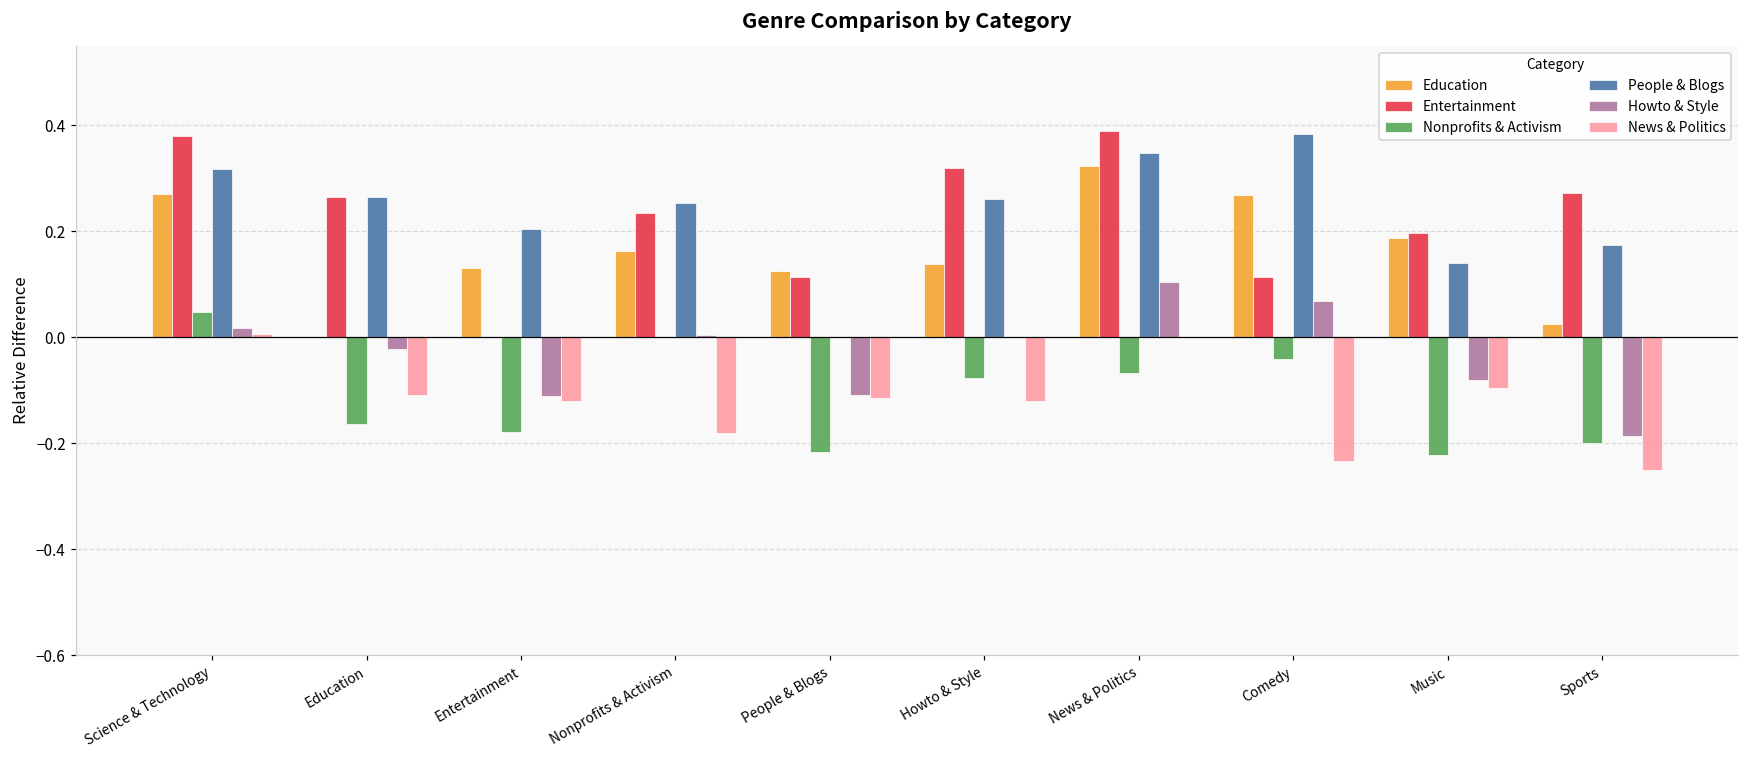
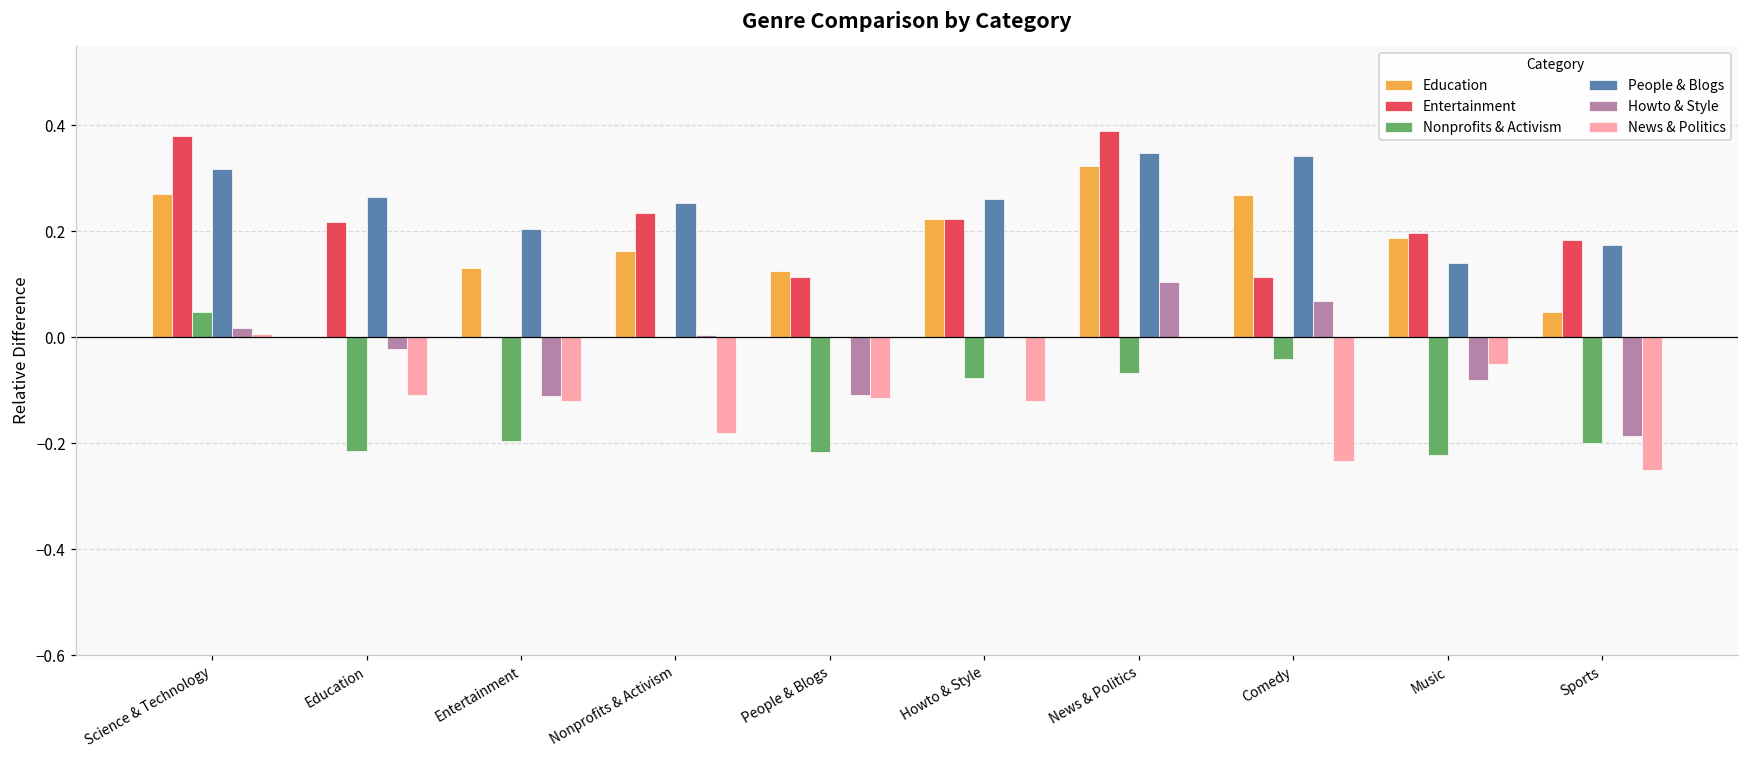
  {
    "Education": {
      "Science & Technology": 0.27,
      "Education": 0.00,
      "Entertainment": 0.13,
      "Nonprofits & Activism": 0.16,
      "People & Blogs": 0.13,
-     "Howto & Style": 0.14,
+     "Howto & Style": 0.22,
      "News & Politics": 0.32,
      "Comedy": 0.27,
      "Music": 0.19,
-     "Sports": 0.03
+     "Sports": 0.05
    },
    "Entertainment": {
      "Science & Technology": 0.38,
-     "Education": 0.26,
+     "Education": 0.22,
      "Entertainment": 0.00,
      "Nonprofits & Activism": 0.23,
      "People & Blogs": 0.11,
-     "Howto & Style": 0.32,
+     "Howto & Style": 0.22,
      "News & Politics": 0.39,
      "Comedy": 0.11,
      "Music": 0.20,
-     "Sports": 0.27
+     "Sports": 0.18
    },
    "Nonprofits & Activism": {
      "Science & Technology": 0.05,
-     "Education": -0.16,
-     "Entertainment": -0.18,
+     "Education": -0.21,
+     "Entertainment": -0.20,
      "Nonprofits & Activism": 0.00,
      "People & Blogs": -0.22,
      "Howto & Style": -0.08,
      "News & Politics": -0.07,
      "Comedy": -0.04,
      "Music": -0.22,
      "Sports": -0.20
    },
    "People & Blogs": {
      "Science & Technology": 0.32,
      "Education": 0.27,
      "Entertainment": 0.20,
      "Nonprofits & Activism": 0.25,
      "People & Blogs": 0.00,
      "Howto & Style": 0.26,
      "News & Politics": 0.35,
-     "Comedy": 0.38,
+     "Comedy": 0.34,
      "Music": 0.14,
      "Sports": 0.17
    },
    "Howto & Style": {
      "Science & Technology": 0.02,
      "Education": -0.02,
      "Entertainment": -0.11,
      "People & Blogs": -0.11,
      "Howto & Style": 0.00,
      "News & Politics": 0.10,
      "Comedy": 0.07,
      "Music": -0.08,
      "Sports": -0.19
    },
    "News & Politics": {
      "Science & Technology": 0.01,
      "Education": -0.11,
      "Entertainment": -0.12,
      "Nonprofits & Activism": -0.18,
      "People & Blogs": -0.12,
      "Howto & Style": -0.12,
      "News & Politics": 0.00,
      "Comedy": -0.23,
-     "Music": -0.10,
+     "Music": -0.05,
      "Sports": -0.25
    }
  }
